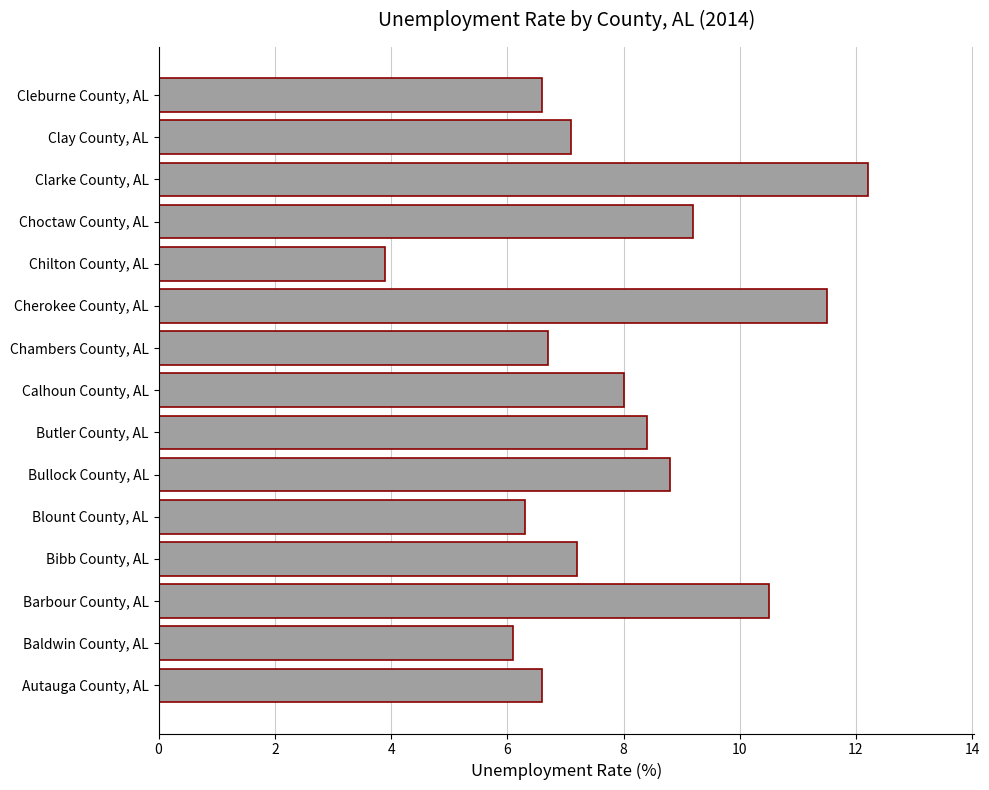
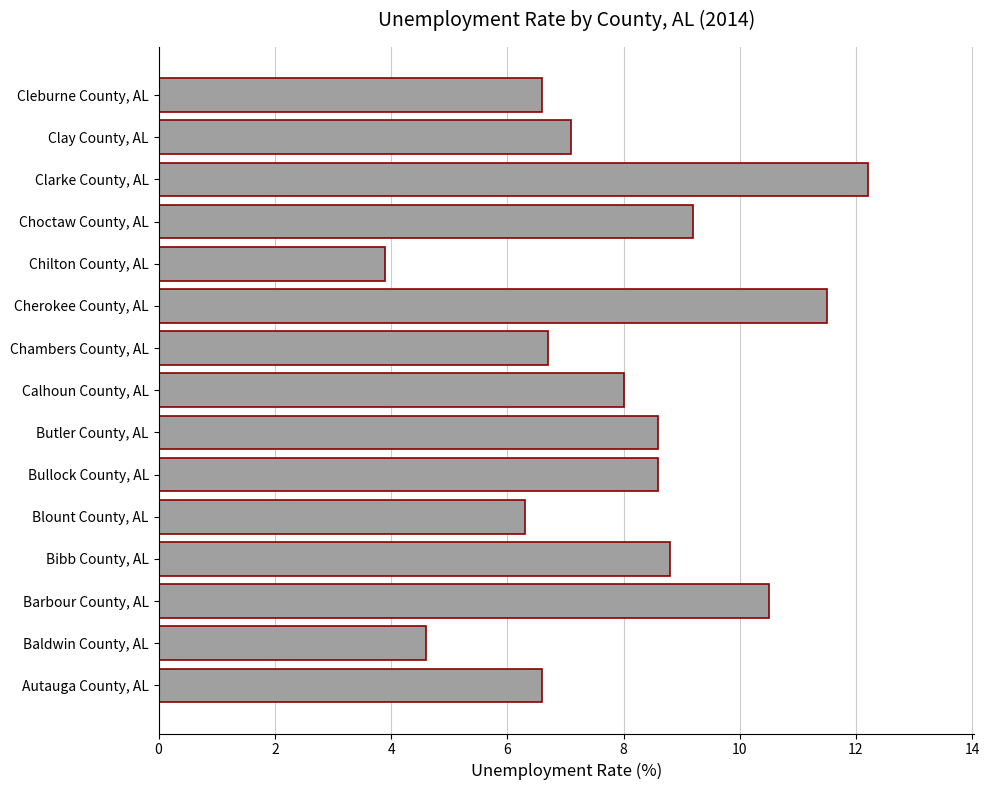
  {
    "Cleburne County, AL": 6.6,
    "Clay County, AL": 7.1,
    "Clarke County, AL": 12.2,
    "Choctaw County, AL": 9.2,
    "Chilton County, AL": 3.9,
    "Cherokee County, AL": 11.5,
    "Chambers County, AL": 6.7,
    "Calhoun County, AL": 8.0,
-   "Butler County, AL": 8.4,
-   "Bullock County, AL": 8.8,
+   "Butler County, AL": 8.6,
+   "Bullock County, AL": 8.6,
    "Blount County, AL": 6.3,
-   "Bibb County, AL": 7.2,
+   "Bibb County, AL": 8.8,
    "Barbour County, AL": 10.5,
-   "Baldwin County, AL": 6.1,
+   "Baldwin County, AL": 4.6,
    "Autauga County, AL": 6.6
  }
